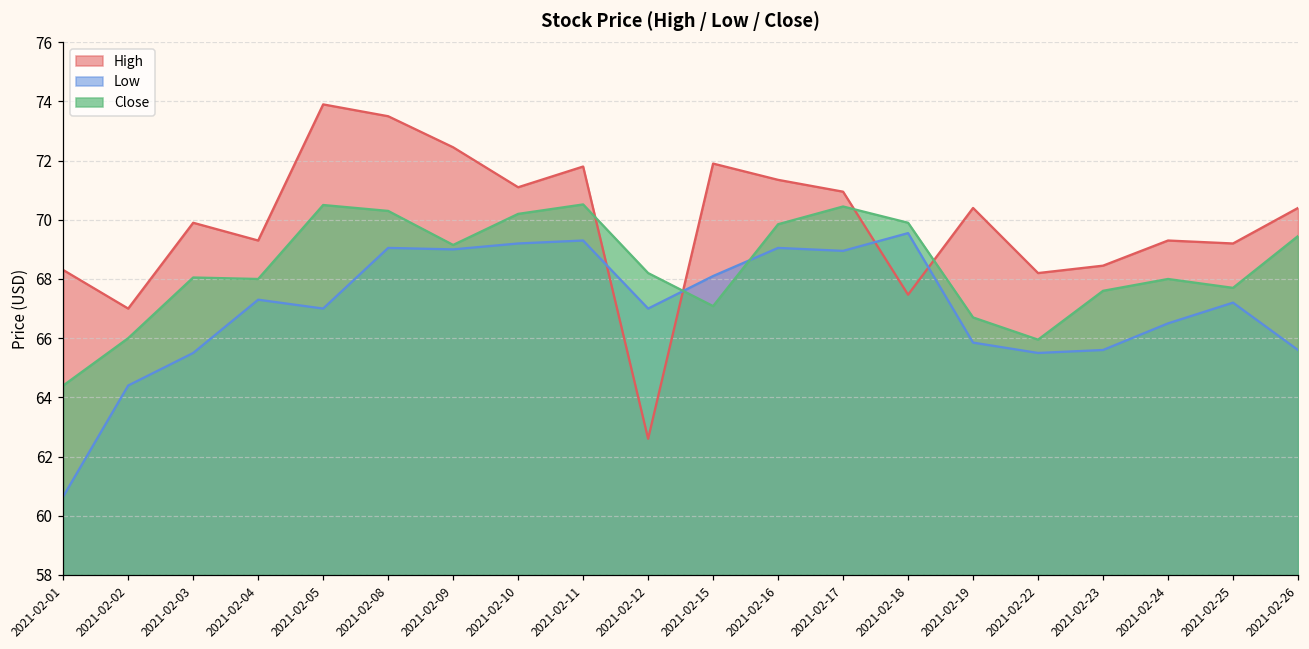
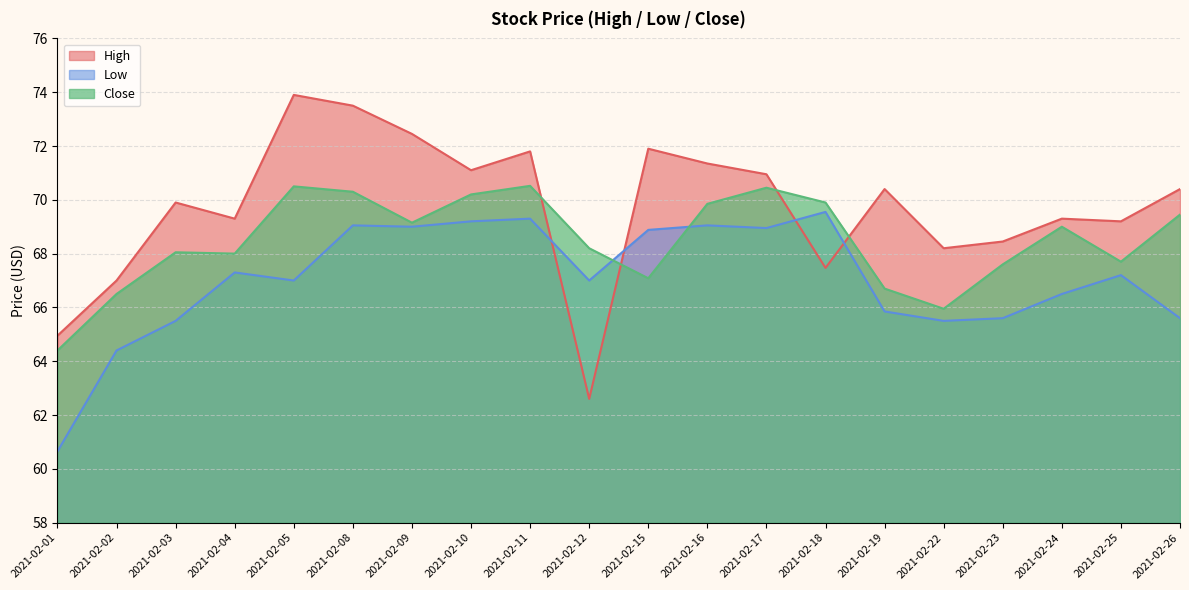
  {
    "High": {
-     "2021-02-01": 68.3,
+     "2021-02-01": 64.9,
      "2021-02-02": 67.0,
      "2021-02-03": 69.9,
      "2021-02-04": 69.3,
      "2021-02-05": 73.9,
      "2021-02-08": 73.5,
      "2021-02-09": 72.4,
      "2021-02-10": 71.1,
      "2021-02-11": 71.8,
      "2021-02-12": 62.6,
      "2021-02-15": 71.9,
      "2021-02-16": 71.3,
      "2021-02-17": 70.9,
      "2021-02-18": 67.5,
      "2021-02-19": 70.4,
      "2021-02-22": 68.2,
      "2021-02-23": 68.4,
      "2021-02-24": 69.3,
      "2021-02-25": 69.2,
      "2021-02-26": 70.4
    },
    "Low": {
      "2021-02-01": 60.7,
      "2021-02-02": 64.4,
      "2021-02-03": 65.5,
      "2021-02-04": 67.3,
      "2021-02-05": 67.0,
      "2021-02-08": 69.1,
      "2021-02-09": 69.0,
      "2021-02-10": 69.2,
      "2021-02-11": 69.3,
      "2021-02-12": 67.0,
-     "2021-02-15": 68.1,
+     "2021-02-15": 68.9,
      "2021-02-16": 69.1,
      "2021-02-17": 68.9,
      "2021-02-18": 69.6,
      "2021-02-19": 65.8,
      "2021-02-22": 65.5,
      "2021-02-23": 65.6,
      "2021-02-24": 66.5,
      "2021-02-25": 67.2,
      "2021-02-26": 65.6
    },
    "Close": {
      "2021-02-01": 64.4,
-     "2021-02-02": 66.0,
+     "2021-02-02": 66.5,
      "2021-02-03": 68.1,
      "2021-02-04": 68.0,
      "2021-02-05": 70.5,
      "2021-02-08": 70.3,
      "2021-02-09": 69.2,
      "2021-02-10": 70.2,
      "2021-02-11": 70.5,
      "2021-02-12": 68.2,
      "2021-02-15": 67.1,
      "2021-02-16": 69.8,
      "2021-02-17": 70.4,
      "2021-02-18": 69.9,
      "2021-02-19": 66.7,
      "2021-02-22": 65.9,
      "2021-02-23": 67.6,
-     "2021-02-24": 68,
+     "2021-02-24": 69,
      "2021-02-25": 67.7,
      "2021-02-26": 69.4
    }
  }
